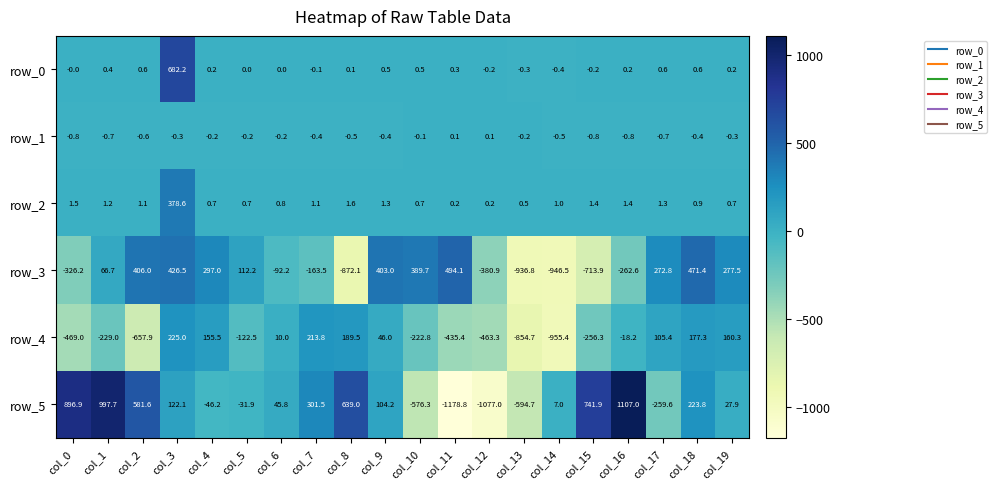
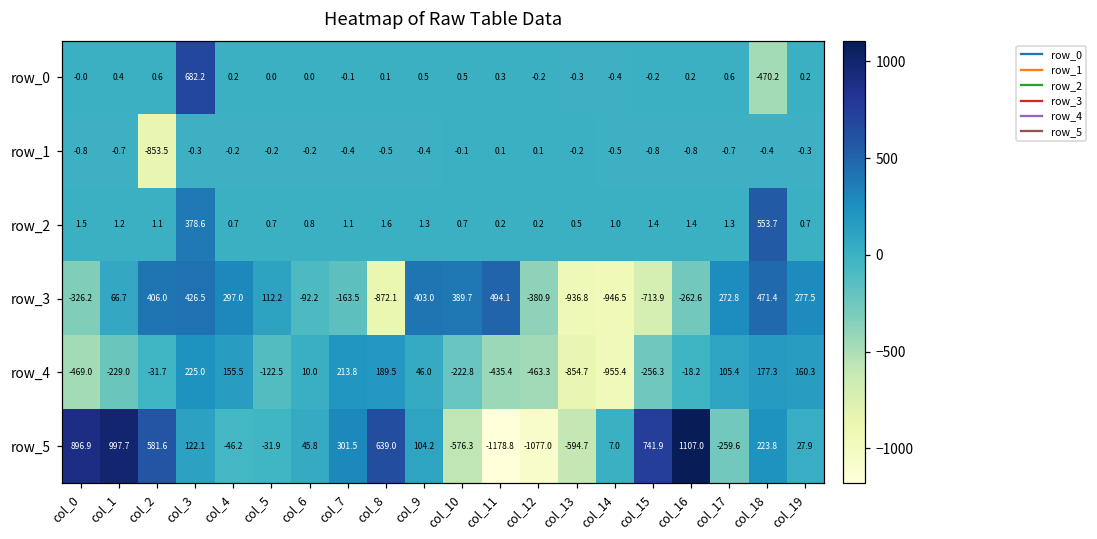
  {
    "row_0": {
      "col_0": -0.0,
      "col_1": 0.4,
      "col_2": 0.6,
      "col_3": 682.2,
      "col_4": 0.2,
      "col_5": 0.0,
      "col_6": 0.0,
      "col_7": -0.1,
      "col_8": 0.1,
      "col_9": 0.5,
      "col_10": 0.5,
      "col_11": 0.3,
      "col_12": -0.2,
      "col_13": -0.3,
      "col_14": -0.4,
      "col_15": -0.2,
      "col_16": 0.2,
      "col_17": 0.6,
-     "col_18": 0.6,
+     "col_18": -470.2,
      "col_19": 0.2
    },
    "row_1": {
      "col_0": -0.8,
      "col_1": -0.7,
-     "col_2": -0.6,
+     "col_2": -853.5,
      "col_3": -0.3,
      "col_4": -0.2,
      "col_5": -0.2,
      "col_6": -0.2,
      "col_7": -0.4,
      "col_8": -0.5,
      "col_9": -0.4,
      "col_10": -0.1,
      "col_11": 0.1,
      "col_12": 0.1,
      "col_13": -0.2,
      "col_14": -0.5,
      "col_15": -0.8,
      "col_16": -0.8,
      "col_17": -0.7,
      "col_18": -0.4,
      "col_19": -0.3
    },
    "row_2": {
      "col_0": 1.5,
      "col_1": 1.2,
      "col_2": 1.1,
      "col_3": 378.6,
      "col_4": 0.7,
      "col_5": 0.7,
      "col_6": 0.8,
      "col_7": 1.1,
      "col_8": 1.6,
      "col_9": 1.3,
      "col_10": 0.7,
      "col_11": 0.2,
      "col_12": 0.2,
      "col_13": 0.5,
      "col_14": 1.0,
      "col_15": 1.4,
      "col_16": 1.4,
      "col_17": 1.3,
-     "col_18": 0.9,
+     "col_18": 553.7,
      "col_19": 0.7
    },
    "row_3": {
      "col_0": -326.2,
      "col_1": 66.7,
      "col_2": 406.0,
      "col_3": 426.5,
      "col_4": 297.0,
      "col_5": 112.2,
      "col_6": -92.2,
      "col_7": -163.5,
      "col_8": -872.1,
      "col_9": 403.0,
      "col_10": 389.7,
      "col_11": 494.1,
      "col_12": -380.9,
      "col_13": -936.8,
      "col_14": -946.5,
      "col_15": -713.9,
      "col_16": -262.6,
      "col_17": 272.8,
      "col_18": 471.4,
      "col_19": 277.5
    },
    "row_4": {
      "col_0": -469.0,
      "col_1": -229.0,
-     "col_2": -657.9,
+     "col_2": -31.7,
      "col_3": 225.0,
      "col_4": 155.5,
      "col_5": -122.5,
      "col_6": 10.0,
      "col_7": 213.8,
      "col_8": 189.5,
      "col_9": 46.0,
      "col_10": -222.8,
      "col_11": -435.4,
      "col_12": -463.3,
      "col_13": -854.7,
      "col_14": -955.4,
      "col_15": -256.3,
      "col_16": -18.2,
      "col_17": 105.4,
      "col_18": 177.3,
      "col_19": 160.3
    },
    "row_5": {
      "col_0": 896.9,
      "col_1": 997.7,
      "col_2": 581.6,
      "col_3": 122.1,
      "col_4": -46.2,
      "col_5": -31.9,
      "col_6": 45.8,
      "col_7": 301.5,
      "col_8": 639.0,
      "col_9": 104.2,
      "col_10": -576.3,
      "col_11": -1178.8,
      "col_12": -1077.0,
      "col_13": -594.7,
      "col_14": 7.0,
      "col_15": 741.9,
      "col_16": 1107.0,
      "col_17": -259.6,
      "col_18": 223.8,
      "col_19": 27.9
    }
  }
